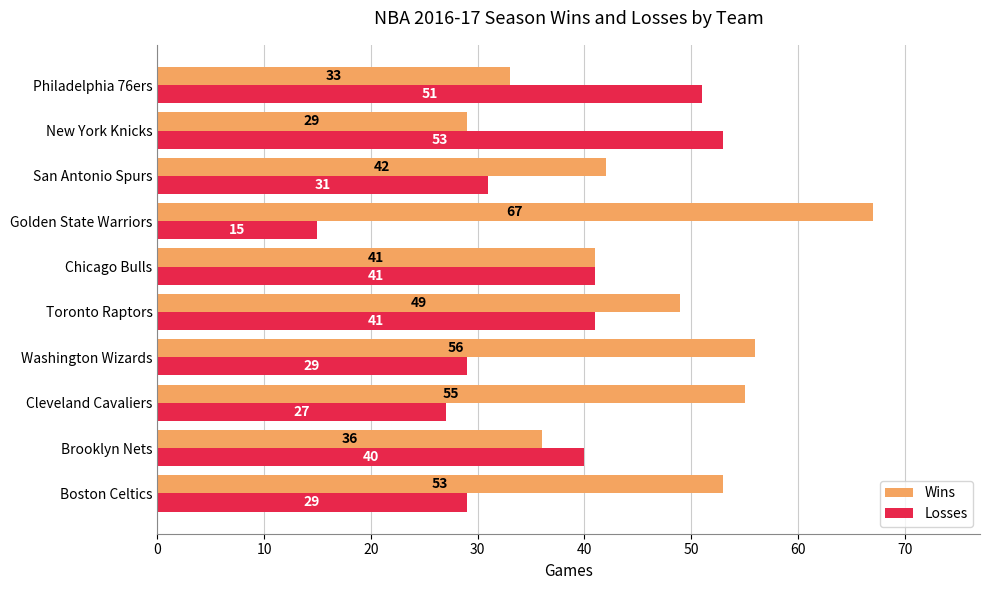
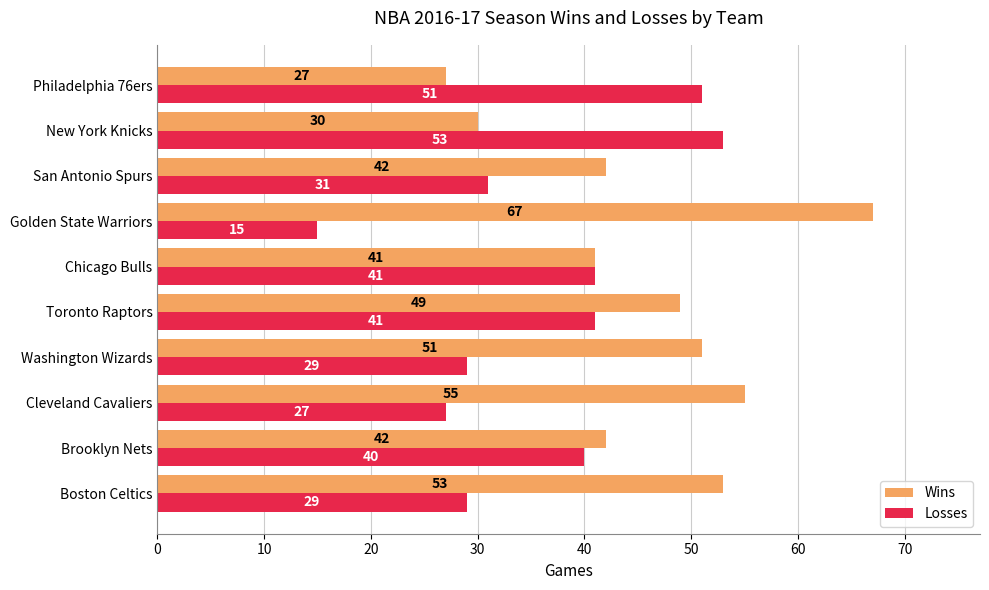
  {
    "Wins": {
-     "Philadelphia 76ers": 33,
-     "New York Knicks": 29,
+     "Philadelphia 76ers": 27,
+     "New York Knicks": 30,
      "San Antonio Spurs": 42,
      "Golden State Warriors": 67,
      "Chicago Bulls": 41,
      "Toronto Raptors": 49,
-     "Washington Wizards": 56,
+     "Washington Wizards": 51,
      "Cleveland Cavaliers": 55,
-     "Brooklyn Nets": 36,
+     "Brooklyn Nets": 42,
      "Boston Celtics": 53
    },
    "Losses": {
      "Philadelphia 76ers": 51,
      "New York Knicks": 53,
      "San Antonio Spurs": 31,
      "Golden State Warriors": 15,
      "Chicago Bulls": 41,
      "Toronto Raptors": 41,
      "Washington Wizards": 29,
      "Cleveland Cavaliers": 27,
      "Brooklyn Nets": 40,
      "Boston Celtics": 29
    }
  }
